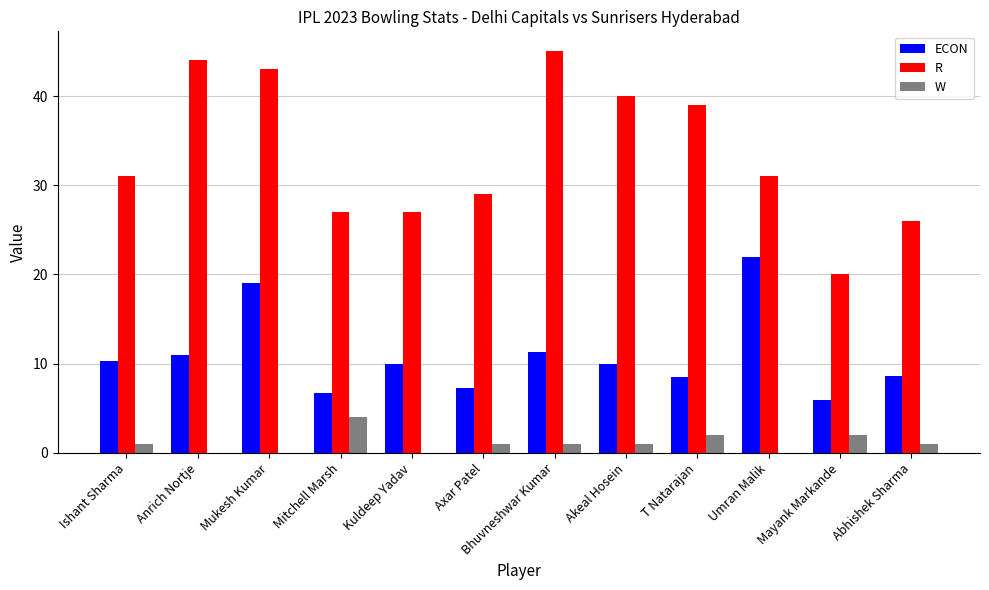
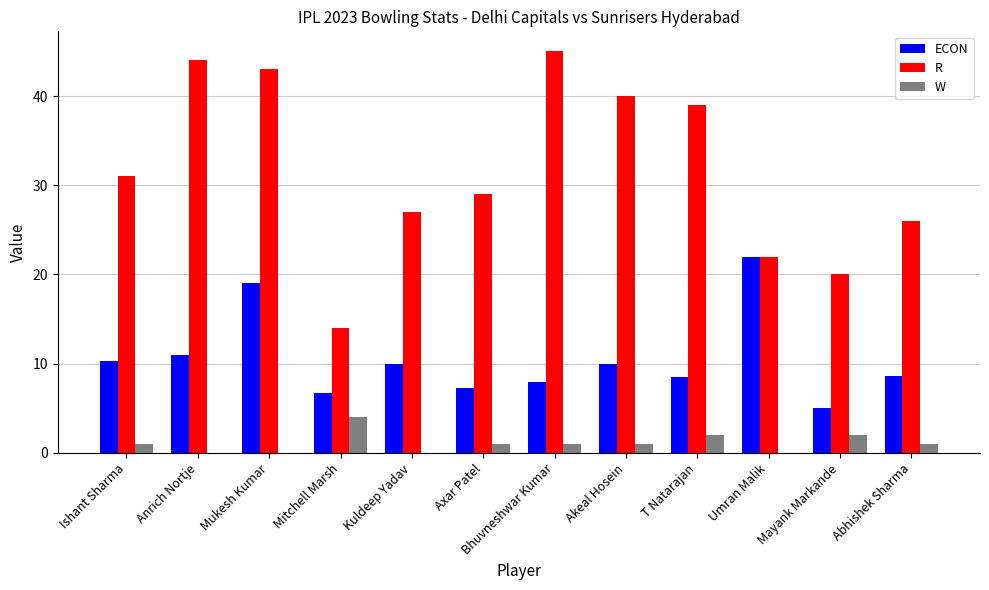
  {
    "ECON": {
      "Ishant Sharma": 10,
      "Anrich Nortje": 11,
      "Mukesh Kumar": 19,
      "Mitchell Marsh": 7,
      "Kuldeep Yadav": 10,
      "Axar Patel": 7,
-     "Bhuvneshwar Kumar": 11,
+     "Bhuvneshwar Kumar": 8,
      "Akeal Hosein": 10,
      "T Natarajan": 9,
      "Umran Malik": 22,
-     "Mayank Markande": 6,
+     "Mayank Markande": 5,
      "Abhishek Sharma": 9
    },
    "R": {
      "Ishant Sharma": 31,
      "Anrich Nortje": 44,
      "Mukesh Kumar": 43,
-     "Mitchell Marsh": 27,
+     "Mitchell Marsh": 14,
      "Kuldeep Yadav": 27,
      "Axar Patel": 29,
      "Bhuvneshwar Kumar": 45,
      "Akeal Hosein": 40,
      "T Natarajan": 39,
-     "Umran Malik": 31,
+     "Umran Malik": 22,
      "Mayank Markande": 20,
      "Abhishek Sharma": 26
    },
    "W": {
      "Ishant Sharma": 1,
      "Anrich Nortje": 0,
      "Mukesh Kumar": 0,
      "Mitchell Marsh": 4,
      "Kuldeep Yadav": 0,
      "Axar Patel": 1,
      "Bhuvneshwar Kumar": 1,
      "Akeal Hosein": 1,
      "T Natarajan": 2,
      "Umran Malik": 0,
      "Mayank Markande": 2,
      "Abhishek Sharma": 1
    }
  }
